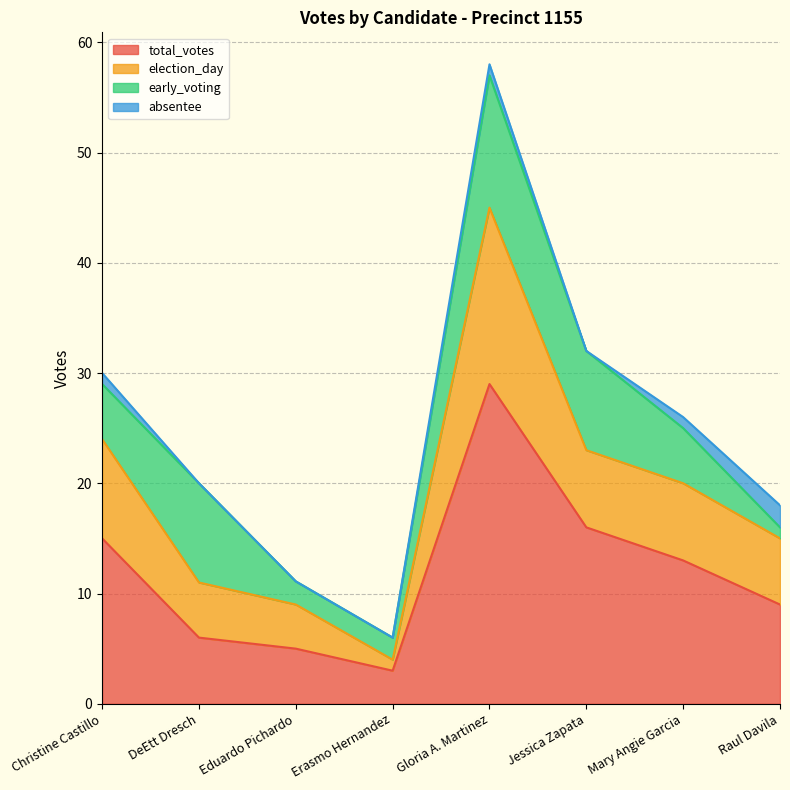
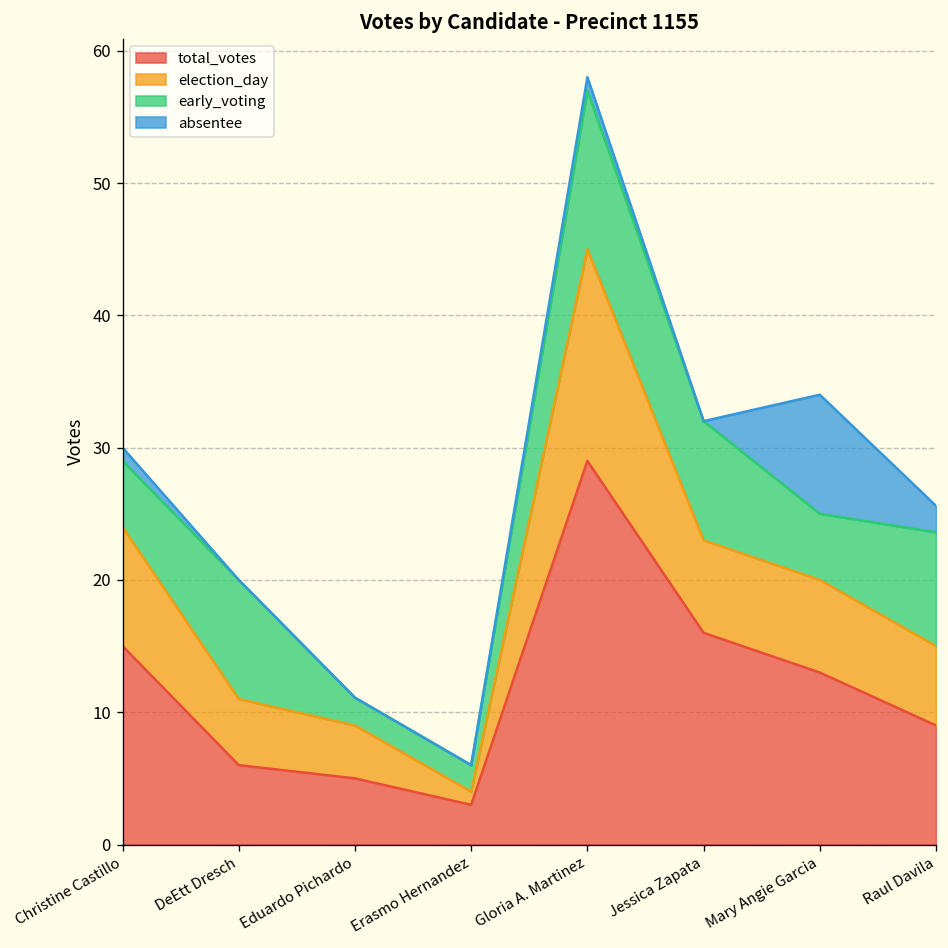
  {
    "total_votes": {
      "Christine Castillo": 15.0,
      "DeEtt Dresch": 6.0,
      "Eduardo Pichardo": 5.0,
      "Erasmo Hernandez": 3.0,
      "Gloria A. Martinez": 29.0,
      "Jessica Zapata": 16.0,
      "Mary Angie Garcia": 13.0,
      "Raul Davila": 9.0
    },
    "election_day": {
      "Christine Castillo": 9.0,
      "DeEtt Dresch": 5.0,
      "Eduardo Pichardo": 4.0,
      "Erasmo Hernandez": 1.0,
      "Gloria A. Martinez": 16.0,
      "Jessica Zapata": 7.0,
      "Mary Angie Garcia": 7.0,
      "Raul Davila": 6.0
    },
    "early_voting": {
      "Christine Castillo": 5.0,
      "Gloria A. Martinez": 12.0,
      "Mary Angie Garcia": 5.0,
-     "Raul Davila": 1.0
+     "Raul Davila": 8.6
    },
    "absentee": {
      "Christine Castillo": 1,
      "Gloria A. Martinez": 1,
-     "Mary Angie Garcia": 1,
+     "Mary Angie Garcia": 9,
      "Raul Davila": 2
    }
  }
